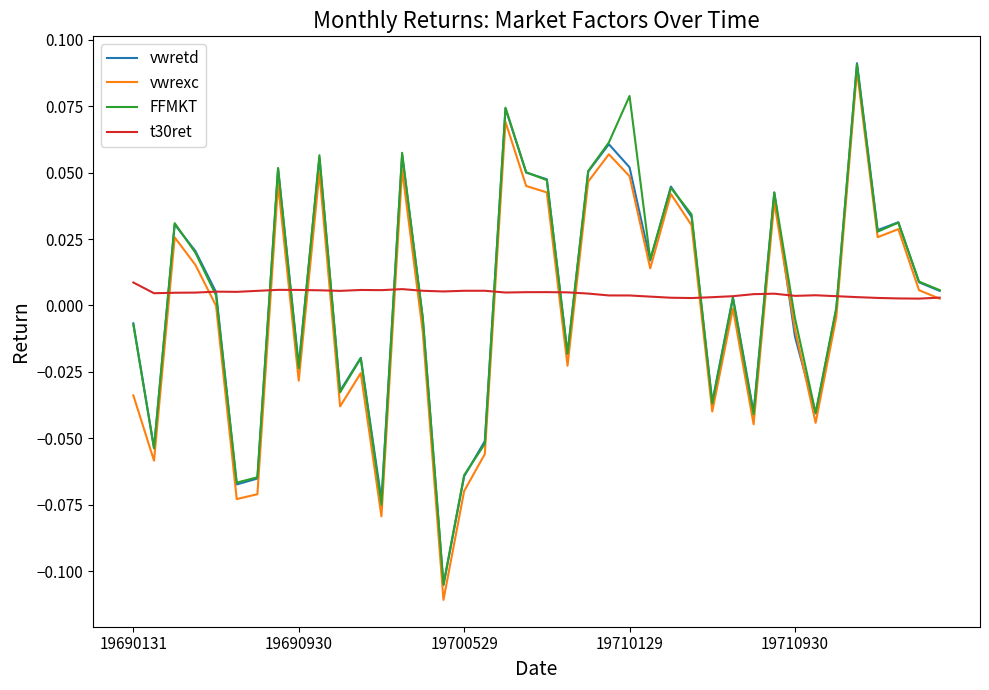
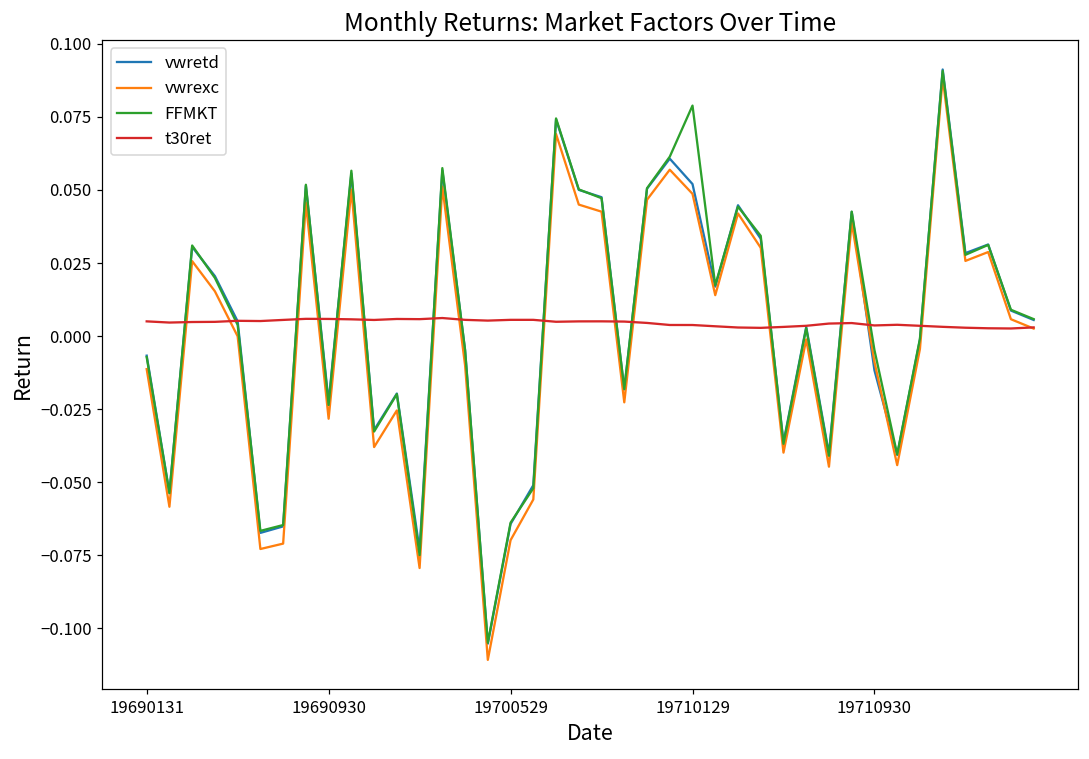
  {
    "vwretd": {
      "19690930": -0.023,
      "19710129": 0.052,
      "19710930": -0.012
    },
    "vwrexc": {
-     "19690131": -0.034,
+     "19690131": -0.011,
      "19690930": -0.028,
      "19700529": -0.070,
      "19710129": 0.049,
      "19710930": -0.009
    },
    "FFMKT": {
      "19690930": -0.024,
      "19710129": 0.079,
      "19710930": -0.005
    },
    "t30ret": {
-     "19690131": 0.009,
+     "19690131": 0.005,
      "19690930": 0.006,
      "19700529": 0.006,
      "19710129": 0.004,
      "19710930": 0.004
    }
  }
